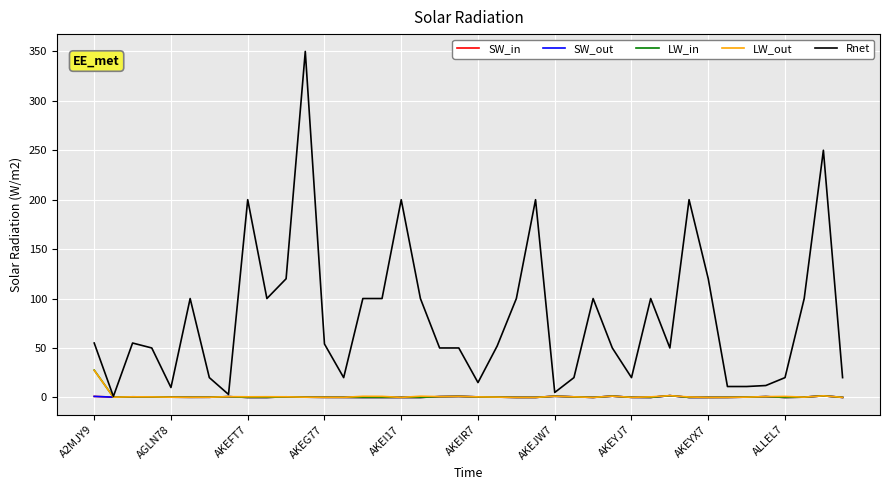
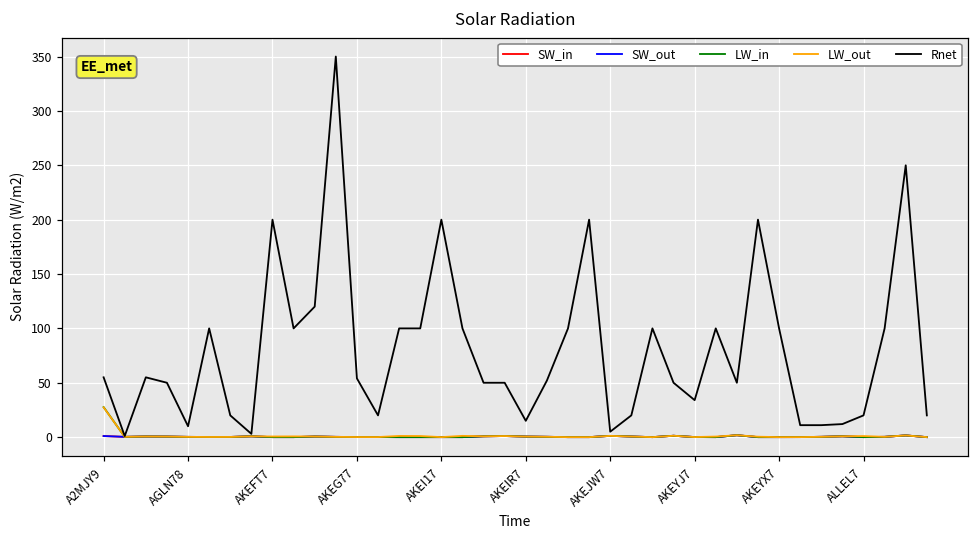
  {
    "SW_out": {
      "A2MJY9": 0
    },
    "Rnet": {
      "A2MJY9": 60,
      "AGLN78": 10,
      "AKEFT7": 200,
      "AKEG77": 50,
      "AKEI17": 200,
      "AKEIR7": 20,
      "AKEJW7": 10,
-     "AKEYJ7": 20,
-     "AKEYX7": 120,
+     "AKEYJ7": 30,
+     "AKEYX7": 100,
      "ALLEL7": 20
    }
  }
